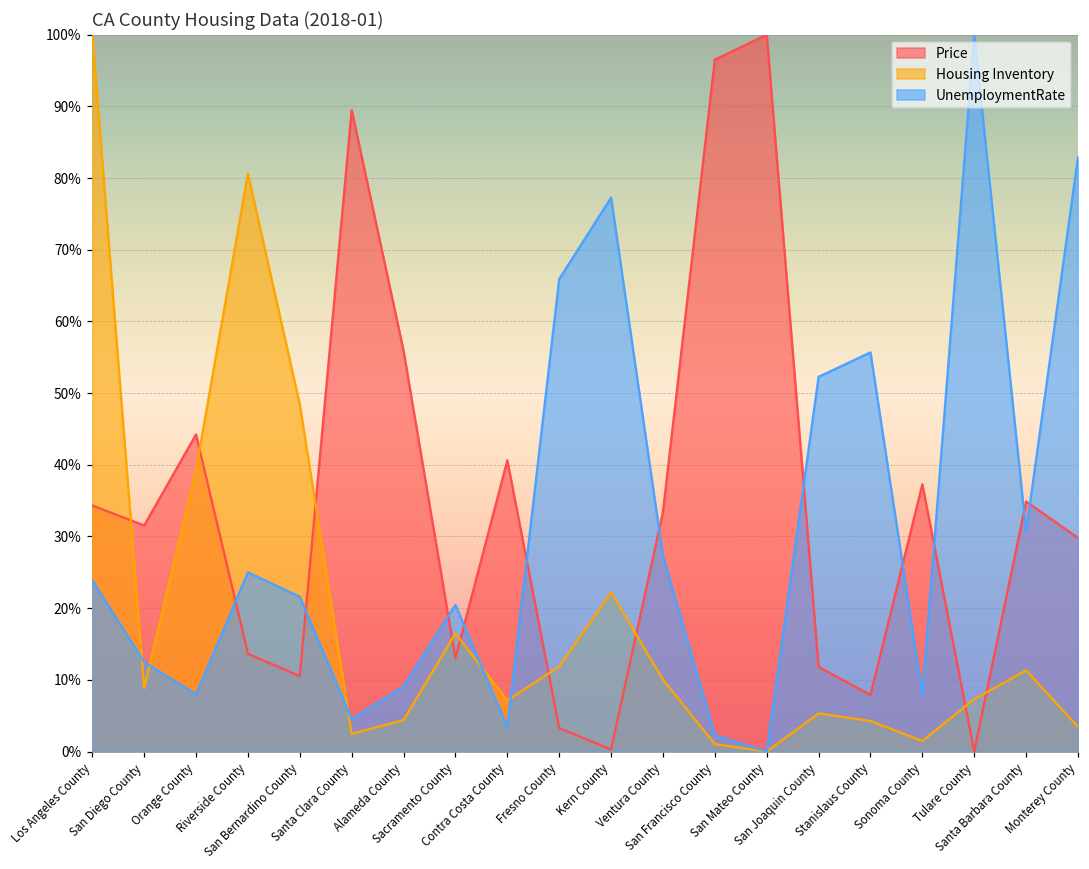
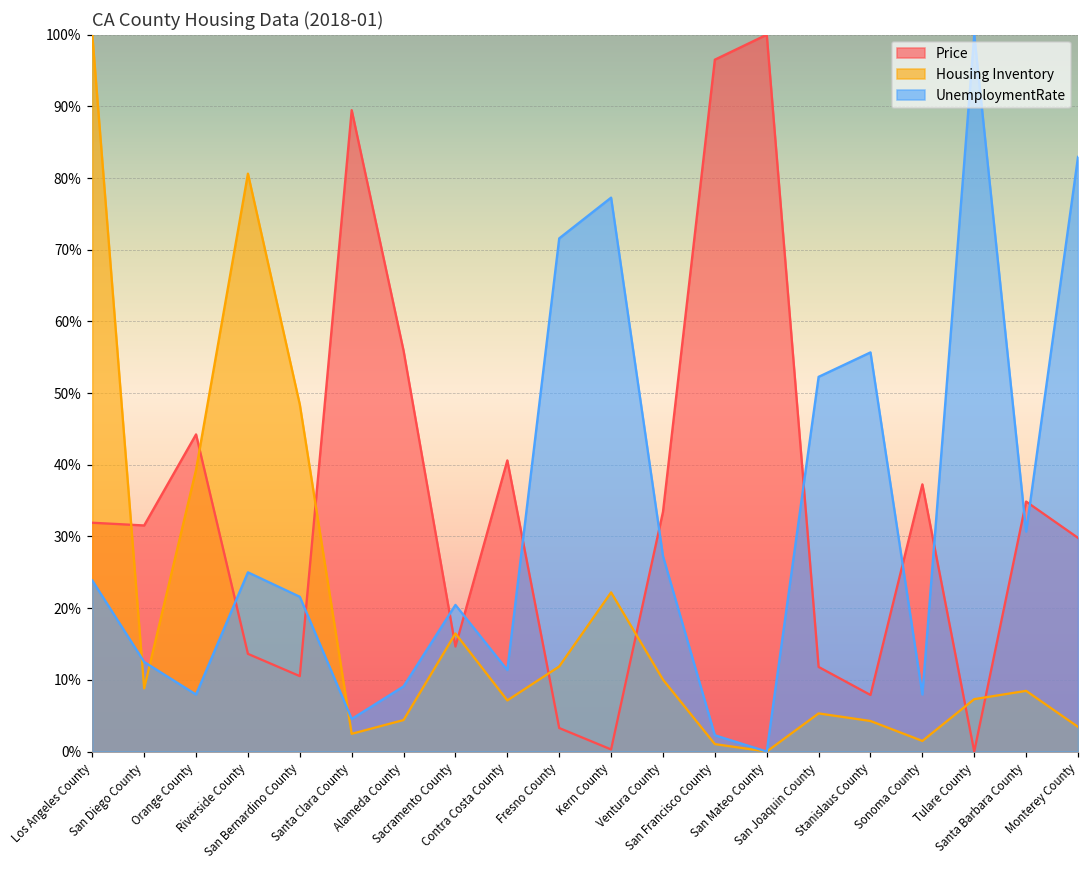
  {
    "Price": {
-     "Los Angeles County": "34%",
+     "Los Angeles County": "32%",
      "San Diego County": "32%",
      "Orange County": "44%",
      "Riverside County": "14%",
      "San Bernardino County": "11%",
      "Santa Clara County": "89%",
      "Alameda County": "56%",
-     "Sacramento County": "13%",
+     "Sacramento County": "15%",
      "Contra Costa County": "41%",
      "Fresno County": "3%",
      "Kern County": "0%",
      "Ventura County": "33%",
      "San Francisco County": "97%",
      "San Mateo County": "100%",
      "San Joaquin County": "12%",
      "Stanislaus County": "8%",
      "Sonoma County": "37%",
      "Tulare County": "0%",
      "Santa Barbara County": "35%",
      "Monterey County": "30%"
    },
    "Housing Inventory": {
      "Los Angeles County": "100%",
      "San Diego County": "9%",
      "Orange County": "39%",
      "Riverside County": "81%",
      "San Bernardino County": "48%",
      "Santa Clara County": "2%",
      "Alameda County": "4%",
      "Sacramento County": "16%",
      "Contra Costa County": "7%",
      "Fresno County": "12%",
      "Kern County": "22%",
      "Ventura County": "10%",
      "San Francisco County": "1%",
      "San Joaquin County": "5%",
      "Stanislaus County": "4%",
      "Sonoma County": "1%",
      "Tulare County": "7%",
-     "Santa Barbara County": "11%",
+     "Santa Barbara County": "8%",
      "Monterey County": "3%"
    },
    "UnemploymentRate": {
      "Los Angeles County": "24%",
      "San Diego County": "13%",
      "Orange County": "8%",
      "Riverside County": "25%",
      "San Bernardino County": "22%",
      "Santa Clara County": "5%",
      "Alameda County": "9%",
      "Sacramento County": "20%",
-     "Contra Costa County": "3%",
-     "Fresno County": "66%",
+     "Contra Costa County": "11%",
+     "Fresno County": "72%",
      "Kern County": "77%",
      "Ventura County": "27%",
      "San Francisco County": "2%",
      "San Joaquin County": "52%",
      "Stanislaus County": "56%",
      "Sonoma County": "8%",
      "Tulare County": "100%",
      "Santa Barbara County": "31%",
      "Monterey County": "83%"
    }
  }
